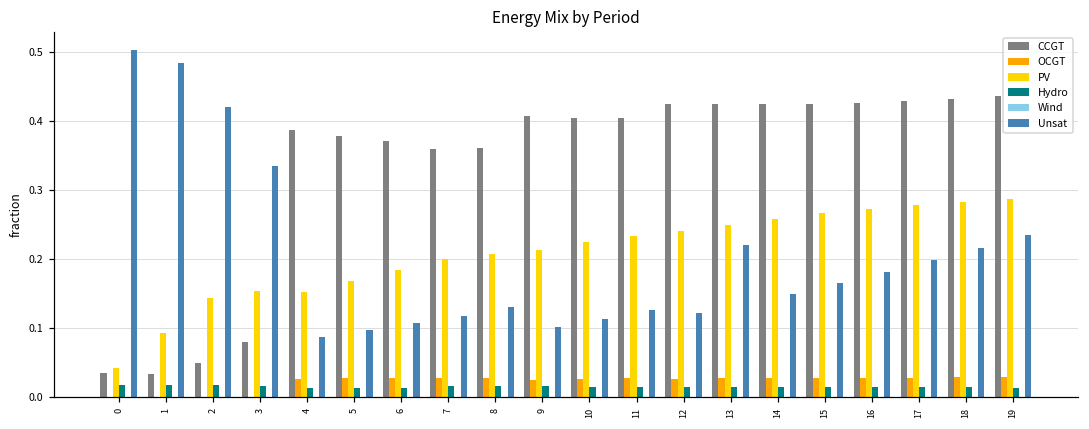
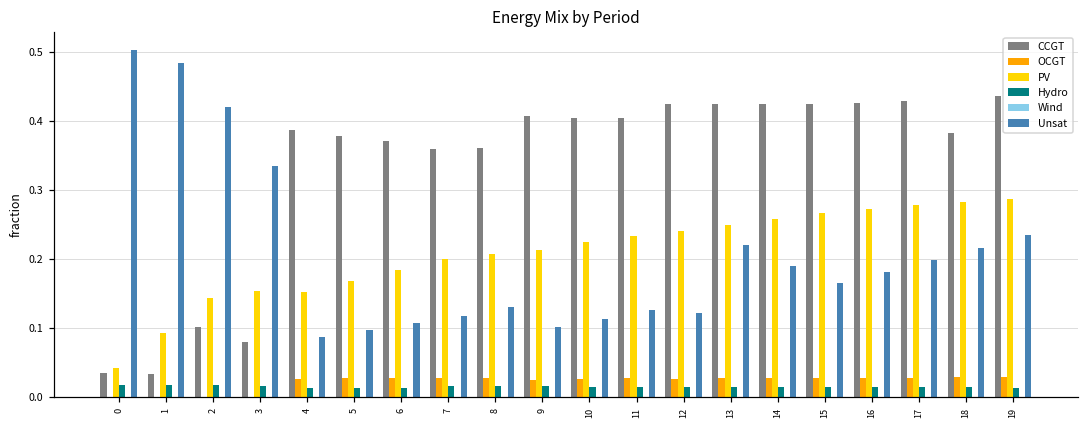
  {
    "CCGT": {
      "0": 0.03,
      "1": 0.03,
-     "2": 0.05,
+     "2": 0.10,
      "3": 0.08,
      "4": 0.39,
      "5": 0.38,
      "6": 0.37,
      "7": 0.36,
      "8": 0.36,
      "9": 0.41,
      "10": 0.40,
      "11": 0.40,
      "12": 0.42,
      "13": 0.42,
      "14": 0.42,
      "15": 0.42,
      "16": 0.43,
      "17": 0.43,
-     "18": 0.43,
+     "18": 0.38,
      "19": 0.44
    },
    "Hydro": {
      "0": 0.02,
      "1": 0.02,
      "2": 0.02,
      "3": 0.02,
      "4": 0.01,
      "5": 0.01,
      "6": 0.01,
      "7": 0.02,
      "8": 0.02,
      "9": 0.02,
      "10": 0.02,
      "11": 0.01,
      "12": 0.01,
      "13": 0.01,
      "14": 0.01,
      "15": 0.01,
      "16": 0.01,
      "17": 0.01,
      "18": 0.01,
      "19": 0.01
    },
    "Wind": {
      "0": 0.00,
      "1": 0.00,
      "2": 0.00,
      "3": 0.00,
      "4": 0.00,
      "5": 0.00,
      "6": 0.00,
      "7": 0.00,
      "8": 0.00,
      "9": 0.00,
      "10": 0.00,
      "11": 0.00,
      "12": 0.00,
      "13": 0.00,
      "14": 0.00,
      "15": 0.00,
      "16": 0.00,
      "17": 0.00,
      "18": 0.00,
      "19": 0.00
    },
    "Unsat": {
      "0": 0.50,
      "1": 0.48,
      "2": 0.42,
      "3": 0.33,
      "4": 0.09,
      "5": 0.10,
      "6": 0.11,
      "7": 0.12,
      "8": 0.13,
      "9": 0.10,
      "10": 0.11,
      "11": 0.13,
      "12": 0.12,
      "13": 0.22,
-     "14": 0.15,
+     "14": 0.19,
      "15": 0.16,
      "16": 0.18,
      "17": 0.20,
      "18": 0.22,
      "19": 0.23
    }
  }
